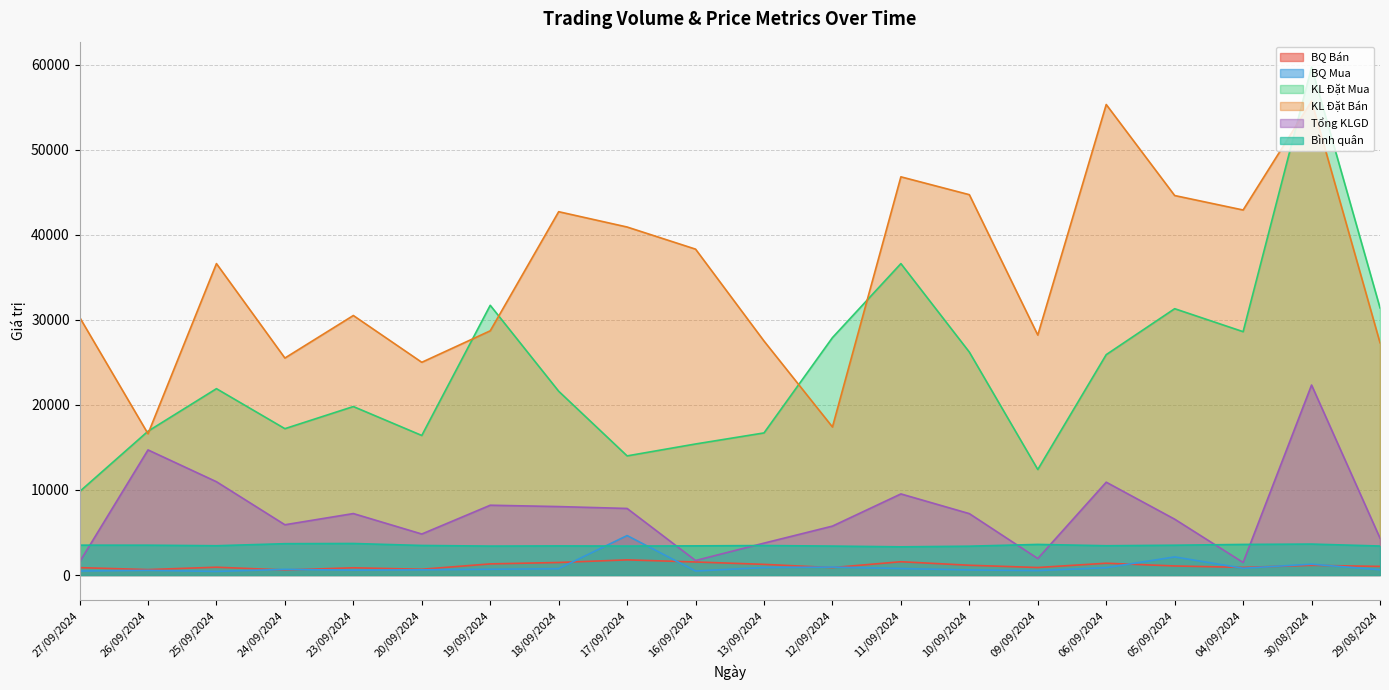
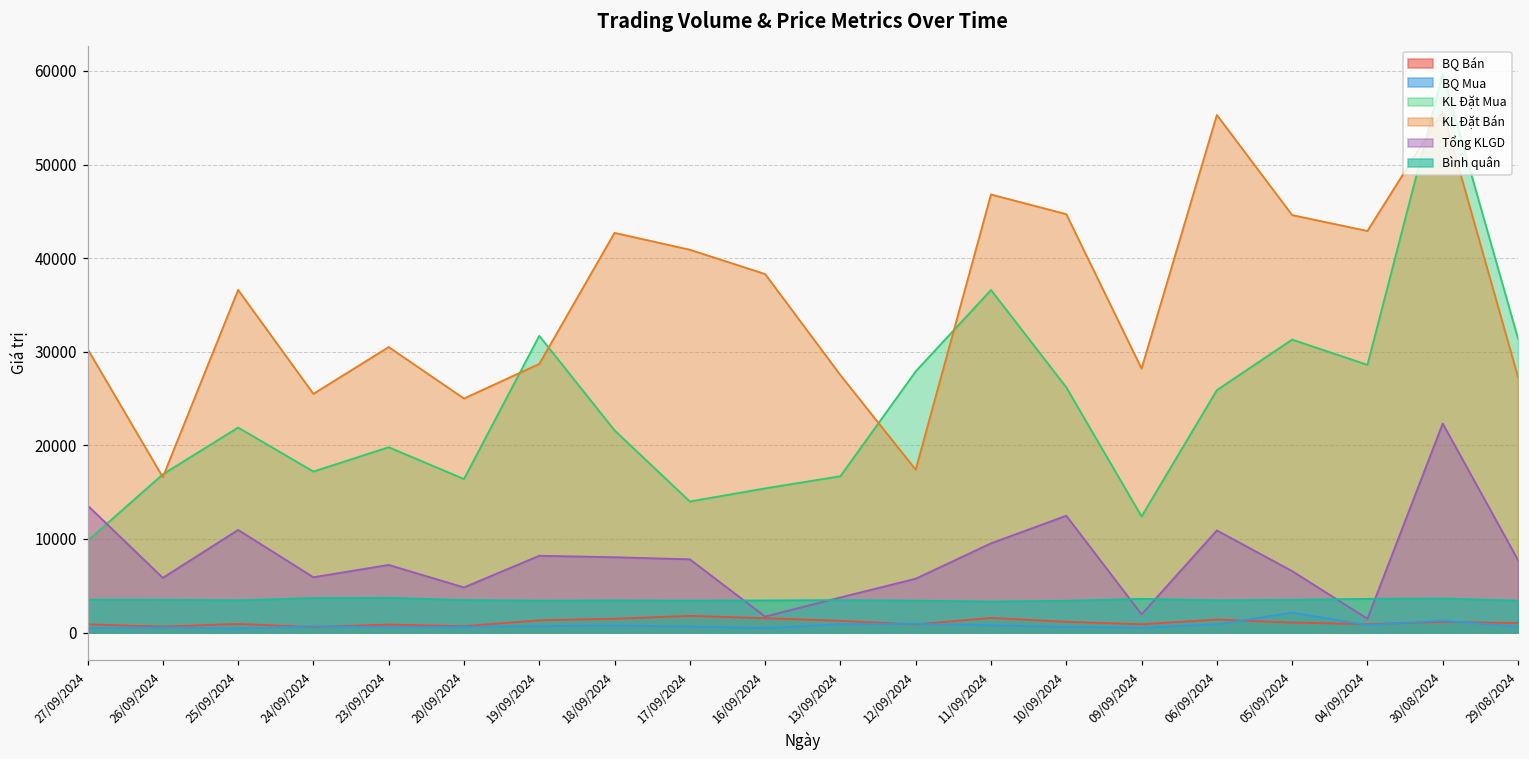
  {
    "BQ Mua": {
      "27/09/2024": 0,
      "25/09/2024": 0,
      "19/09/2024": 1000,
      "18/09/2024": 1000,
-     "17/09/2024": 5000,
+     "17/09/2024": 1000,
      "16/09/2024": 0,
      "13/09/2024": 1000,
      "11/09/2024": 1000,
      "10/09/2024": 1000,
      "09/09/2024": 1000,
      "06/09/2024": 1000,
      "05/09/2024": 2000,
      "29/08/2024": 1000
    },
    "Tổng KLGD": {
-     "27/09/2024": 2000,
-     "26/09/2024": 15000,
+     "27/09/2024": 14000,
+     "26/09/2024": 6000,
      "25/09/2024": 11000,
      "24/09/2024": 6000,
      "23/09/2024": 7000,
      "20/09/2024": 5000,
      "19/09/2024": 8000,
      "18/09/2024": 8000,
      "17/09/2024": 8000,
      "12/09/2024": 6000,
      "11/09/2024": 10000,
-     "10/09/2024": 7000,
+     "10/09/2024": 12000,
      "09/09/2024": 2000,
      "06/09/2024": 11000,
      "05/09/2024": 7000,
      "04/09/2024": 1000,
      "30/08/2024": 22000,
-     "29/08/2024": 4000
+     "29/08/2024": 8000
    }
  }
